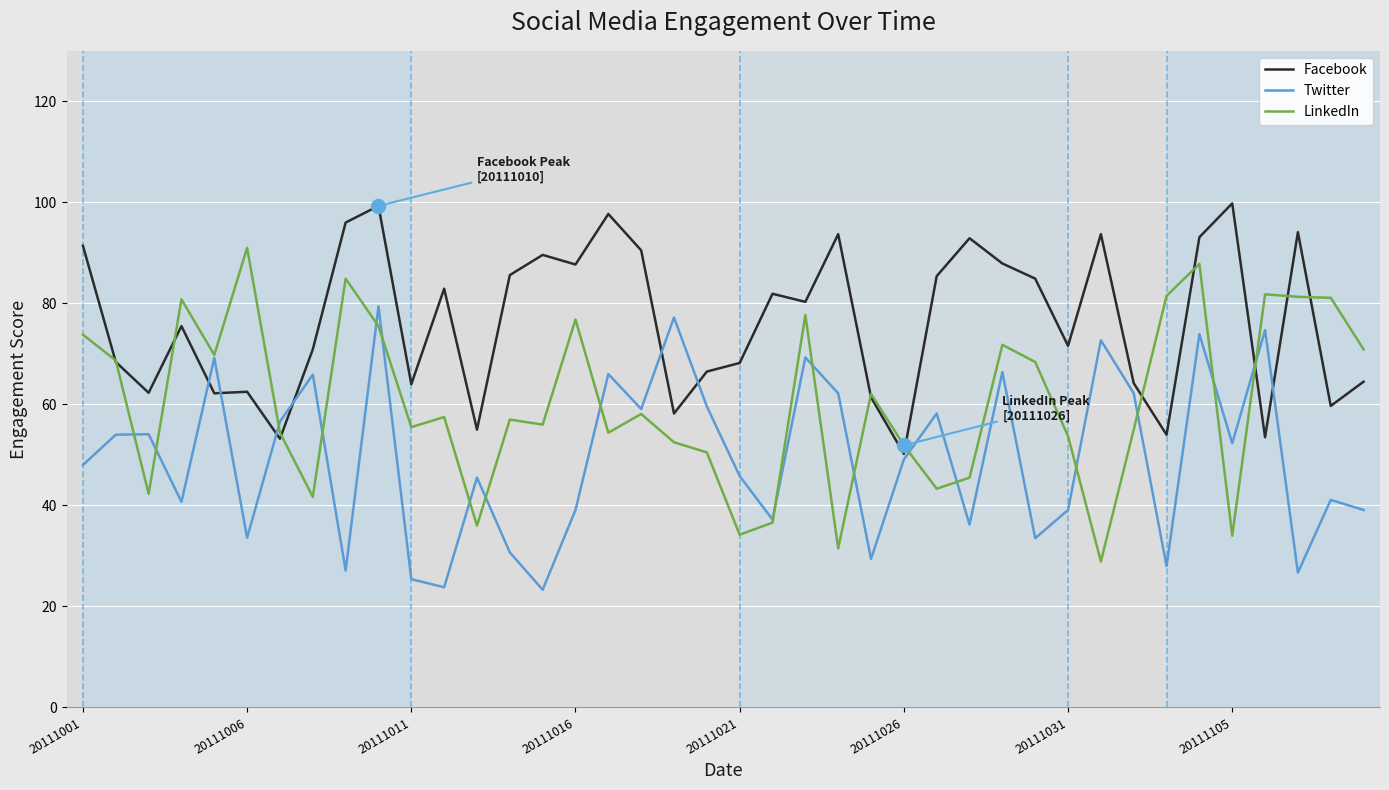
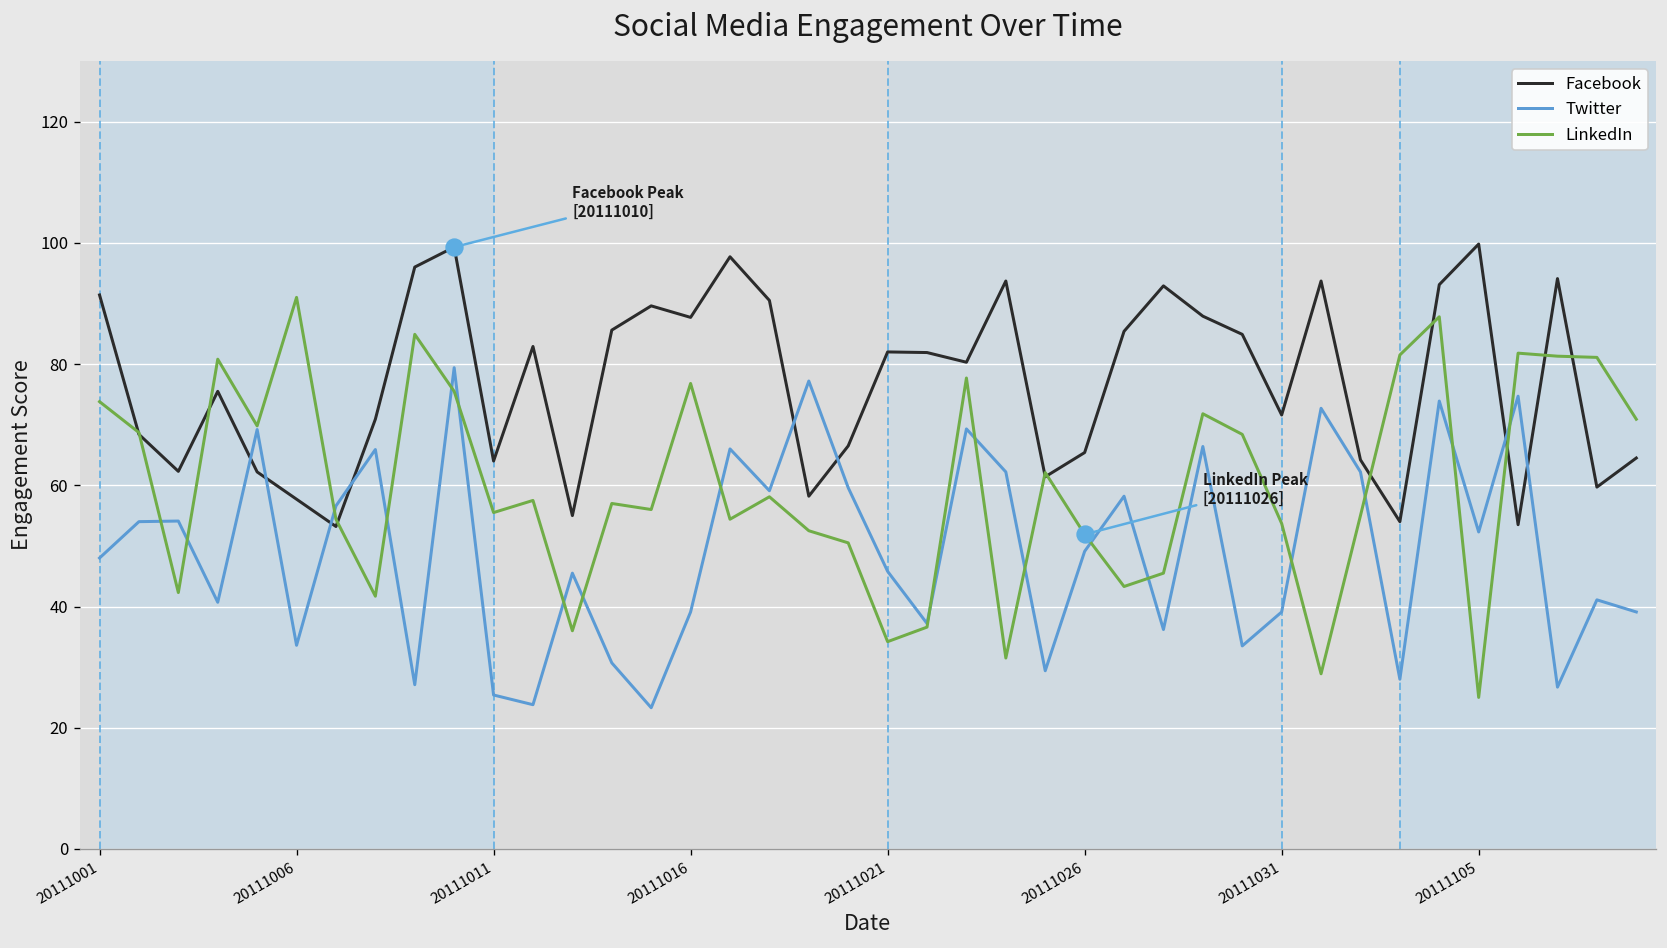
  {
    "Facebook": {
      "20111001": 91,
-     "20111006": 63,
+     "20111006": 58,
      "20111011": 64,
      "20111016": 88,
-     "20111021": 68,
-     "20111026": 50,
+     "20111021": 82,
+     "20111026": 65,
      "20111031": 72,
      "20111105": 100
    },
    "LinkedIn": {
      "20111001": 74,
      "20111006": 91,
      "20111011": 56,
      "20111016": 77,
      "20111021": 34,
-     "20111105": 34
+     "20111105": 25
    }
  }
